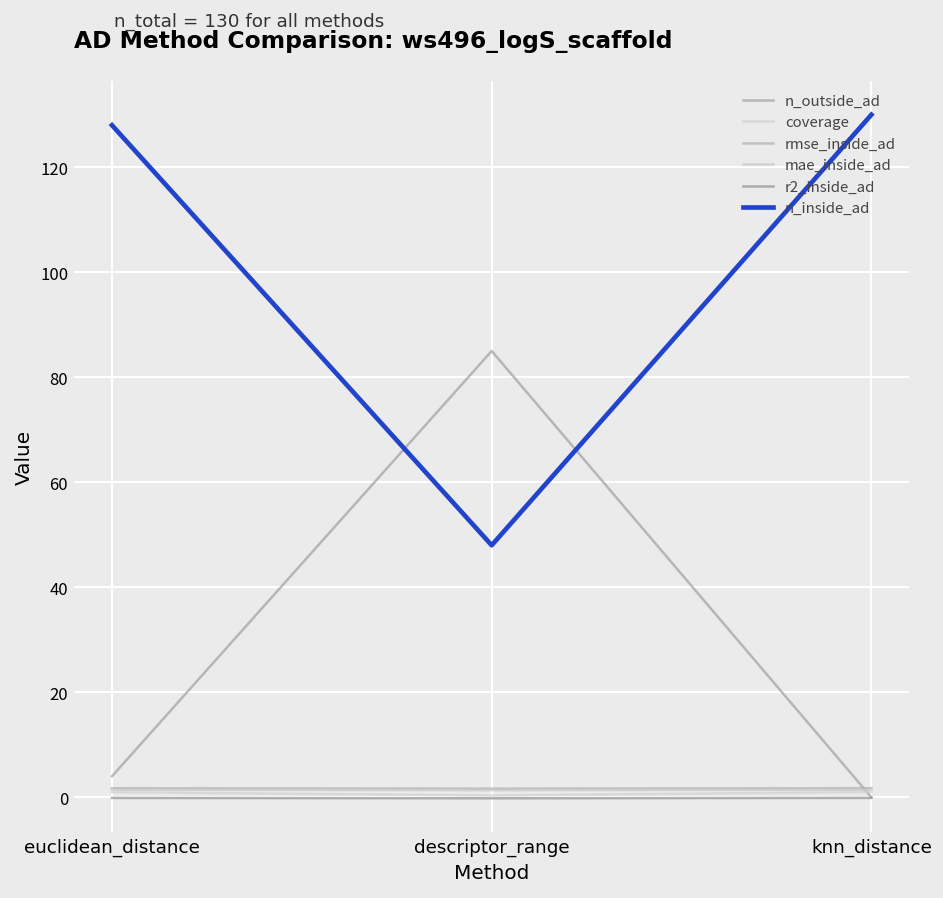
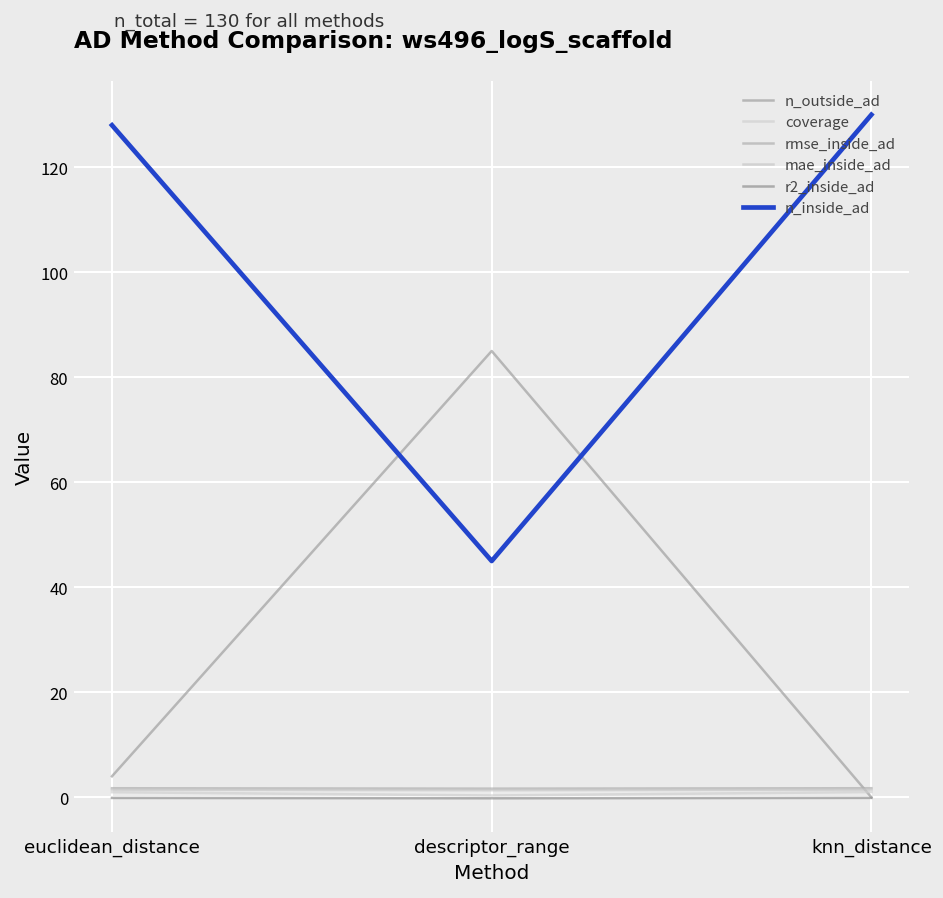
  {
    "n_inside_ad": {
      "euclidean_distance": 128,
-     "descriptor_range": 48,
+     "descriptor_range": 45,
      "knn_distance": 130
    }
  }
